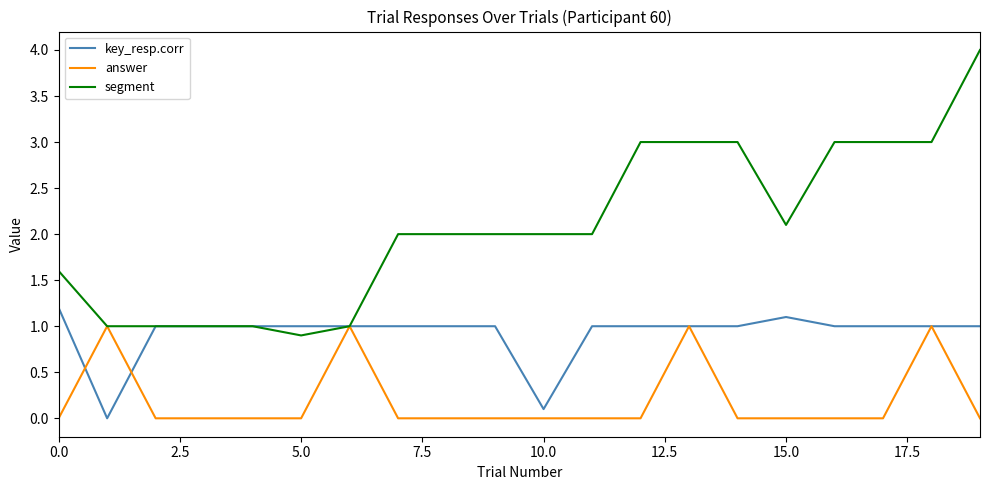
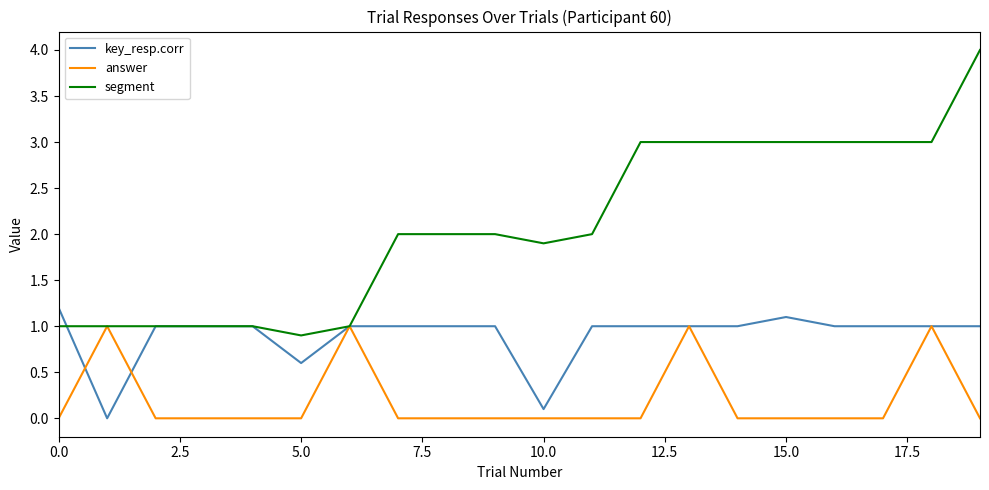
  {
    "key_resp.corr": {
      "0.0": 1.2,
-     "5.0": 1.0,
+     "5.0": 0.6,
      "10.0": 0.1,
      "15.0": 1.1
    },
    "answer": {
      "0.0": 0.0,
      "5.0": 0.0,
      "10.0": 0.0,
      "15.0": 0.0
    },
    "segment": {
-     "0.0": 1.6,
+     "0.0": 1.0,
      "5.0": 0.9,
-     "10.0": 2.0,
-     "15.0": 2.1
+     "10.0": 1.9,
+     "15.0": 3.0
    }
  }
